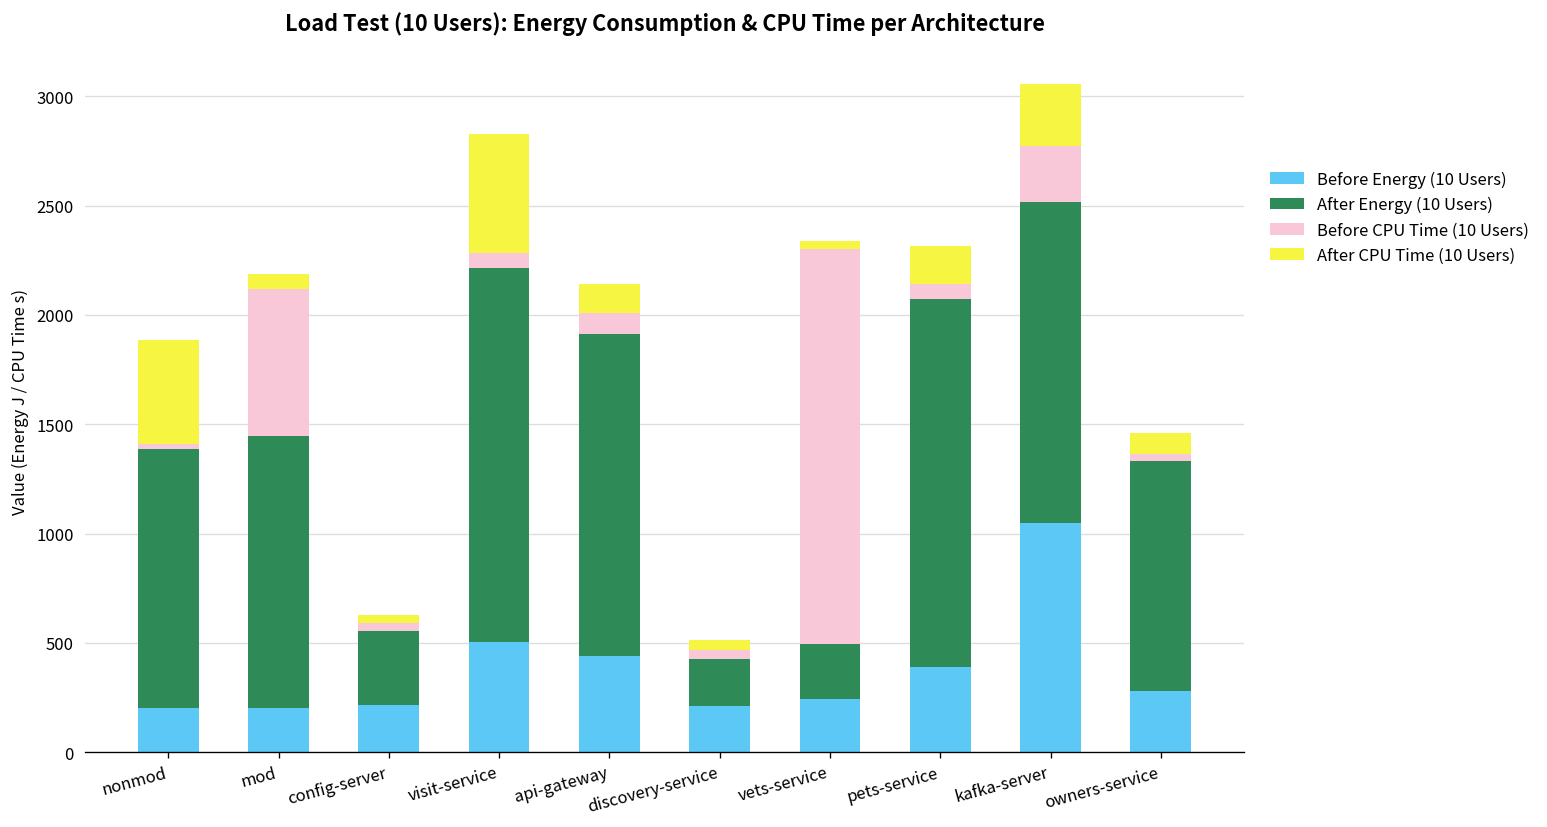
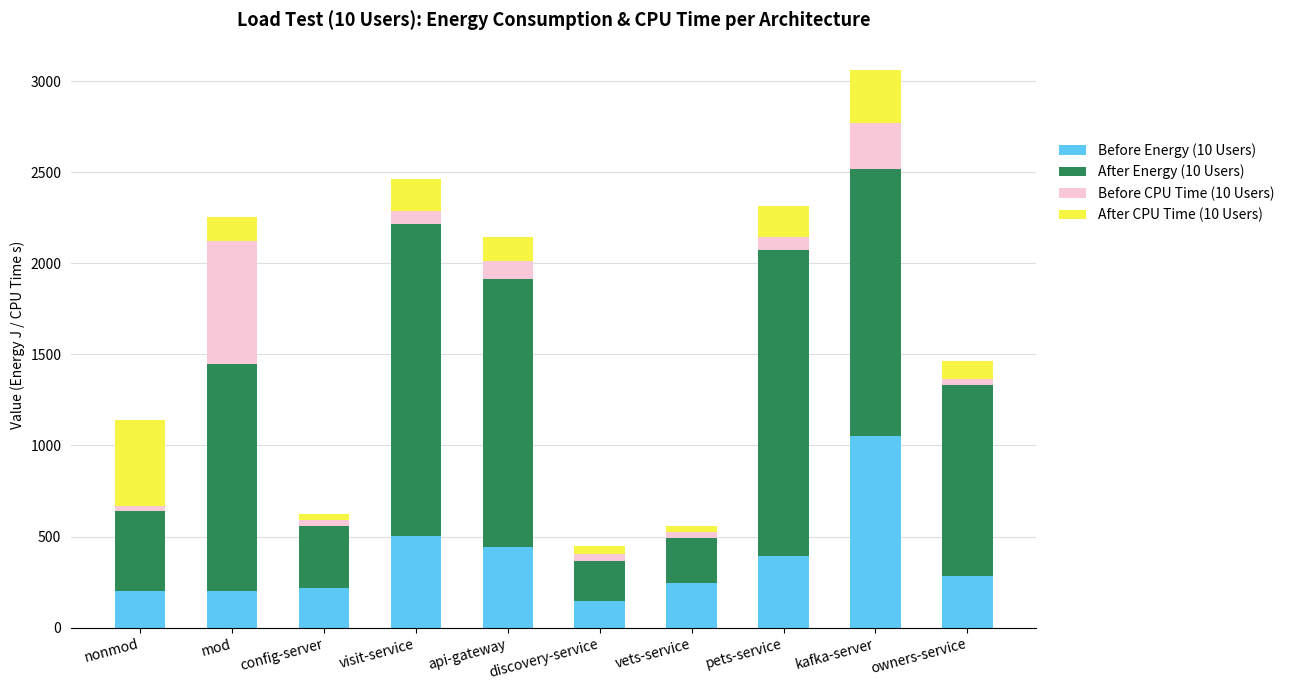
  {
    "Before Energy (10 Users)": {
      "nonmod": 200,
      "mod": 200,
      "config-server": 220,
      "visit-service": 500,
      "api-gateway": 440,
-     "discovery-service": 210,
+     "discovery-service": 150,
      "vets-service": 250,
      "pets-service": 390,
      "kafka-server": 1050,
      "owners-service": 280
    },
    "After Energy (10 Users)": {
-     "nonmod": 1180,
+     "nonmod": 440,
      "mod": 1250,
      "config-server": 340,
      "visit-service": 1710,
      "api-gateway": 1470,
      "discovery-service": 210,
      "vets-service": 250,
      "pets-service": 1680,
      "kafka-server": 1470,
      "owners-service": 1050
    },
    "Before CPU Time (10 Users)": {
      "nonmod": 20,
      "mod": 670,
      "config-server": 30,
      "visit-service": 70,
      "api-gateway": 100,
      "discovery-service": 40,
-     "vets-service": 1810,
+     "vets-service": 30,
      "pets-service": 70,
      "kafka-server": 250,
      "owners-service": 30
    },
    "After CPU Time (10 Users)": {
      "nonmod": 480,
-     "mod": 70,
+     "mod": 130,
      "config-server": 40,
-     "visit-service": 540,
+     "visit-service": 180,
      "api-gateway": 130,
      "discovery-service": 40,
      "vets-service": 30,
      "pets-service": 170,
      "kafka-server": 290,
      "owners-service": 100
    }
  }
